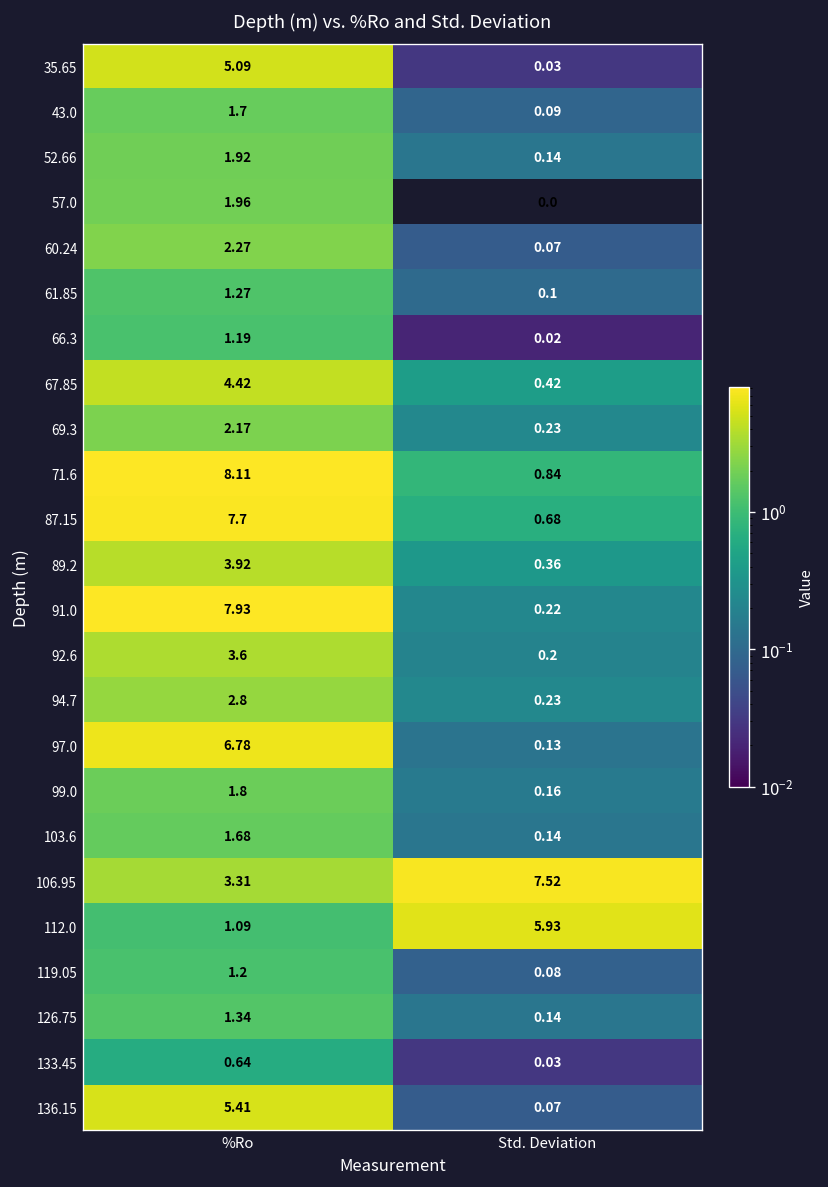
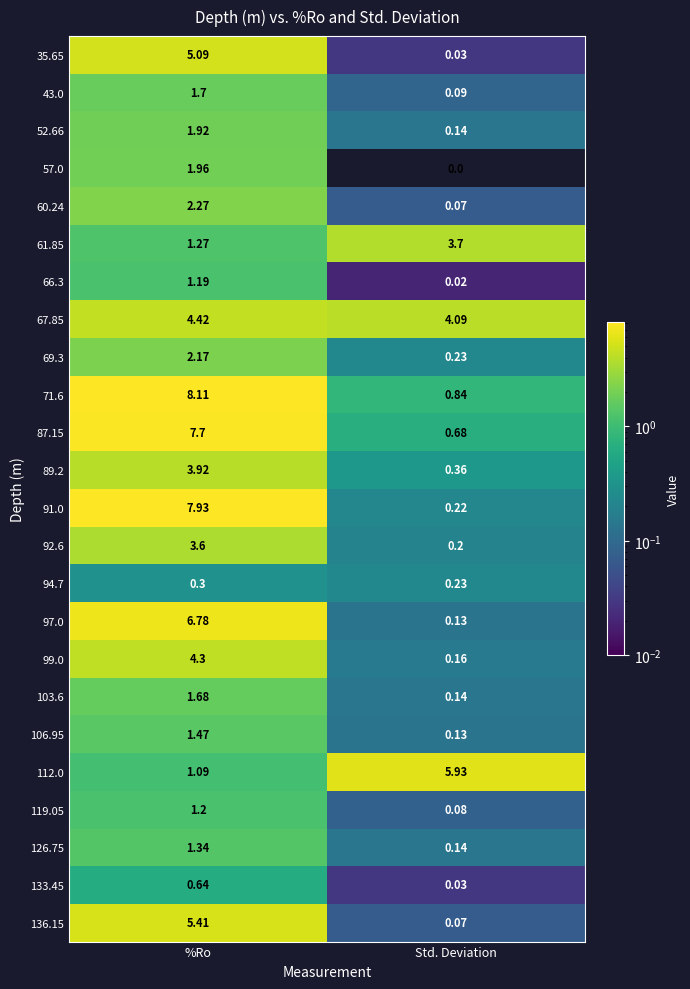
  {
    "35.65": {
      "%Ro": 5.09,
      "Std. Deviation": 0.03
    },
    "43.0": {
      "%Ro": 1.7,
      "Std. Deviation": 0.09
    },
    "52.66": {
      "%Ro": 1.92,
      "Std. Deviation": 0.14
    },
    "57.0": {
      "%Ro": 1.96
    },
    "60.24": {
      "%Ro": 2.27,
      "Std. Deviation": 0.07
    },
    "61.85": {
      "%Ro": 1.27,
-     "Std. Deviation": 0.1
+     "Std. Deviation": 3.7
    },
    "66.3": {
      "%Ro": 1.19,
      "Std. Deviation": 0.02
    },
    "67.85": {
      "%Ro": 4.42,
-     "Std. Deviation": 0.42
+     "Std. Deviation": 4.09
    },
    "69.3": {
      "%Ro": 2.17,
      "Std. Deviation": 0.23
    },
    "71.6": {
      "%Ro": 8.11,
      "Std. Deviation": 0.84
    },
    "87.15": {
      "%Ro": 7.7,
      "Std. Deviation": 0.68
    },
    "89.2": {
      "%Ro": 3.92,
      "Std. Deviation": 0.36
    },
    "91.0": {
      "%Ro": 7.93,
      "Std. Deviation": 0.22
    },
    "92.6": {
      "%Ro": 3.6,
      "Std. Deviation": 0.2
    },
    "94.7": {
-     "%Ro": 2.8,
+     "%Ro": 0.3,
      "Std. Deviation": 0.23
    },
    "97.0": {
      "%Ro": 6.78,
      "Std. Deviation": 0.13
    },
    "99.0": {
-     "%Ro": 1.8,
+     "%Ro": 4.3,
      "Std. Deviation": 0.16
    },
    "103.6": {
      "%Ro": 1.68,
      "Std. Deviation": 0.14
    },
    "106.95": {
-     "%Ro": 3.31,
-     "Std. Deviation": 7.52
+     "%Ro": 1.47,
+     "Std. Deviation": 0.13
    },
    "112.0": {
      "%Ro": 1.09,
      "Std. Deviation": 5.93
    },
    "119.05": {
      "%Ro": 1.2,
      "Std. Deviation": 0.08
    },
    "126.75": {
      "%Ro": 1.34,
      "Std. Deviation": 0.14
    },
    "133.45": {
      "%Ro": 0.64,
      "Std. Deviation": 0.03
    },
    "136.15": {
      "%Ro": 5.41,
      "Std. Deviation": 0.07
    }
  }
